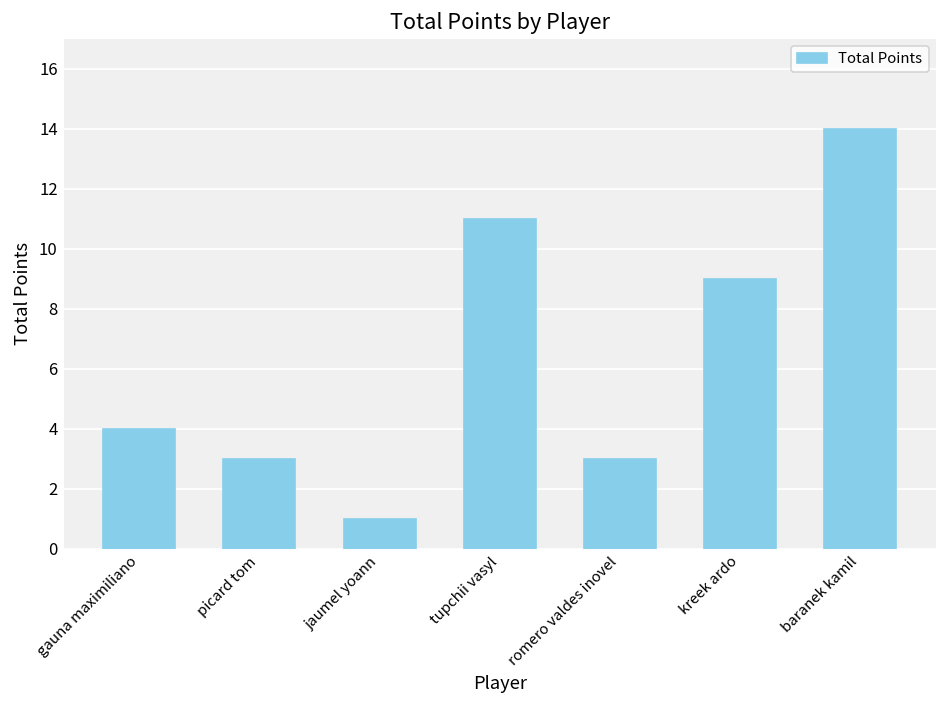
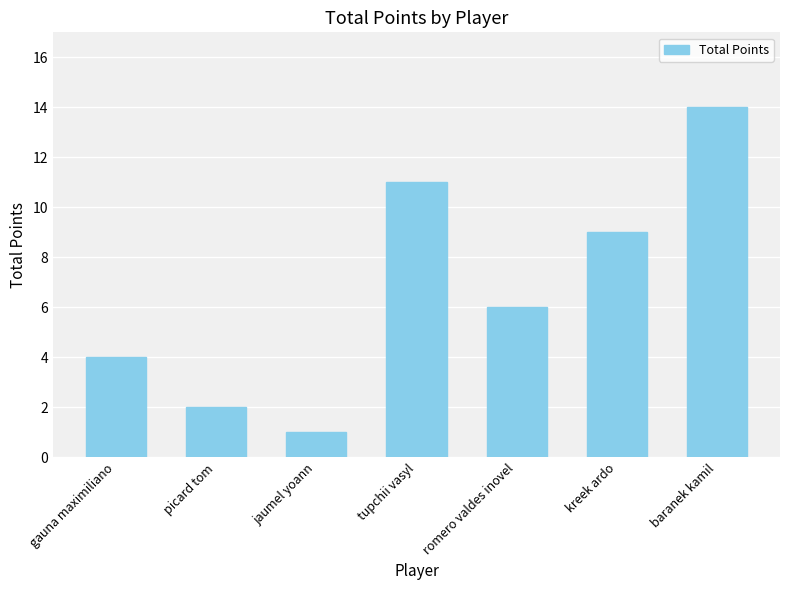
  {
    "gauna maximiliano": 4,
-   "picard tom": 3,
+   "picard tom": 2,
    "jaumel yoann": 1,
    "tupchii vasyl": 11,
-   "romero valdes inovel": 3,
+   "romero valdes inovel": 6,
    "kreek ardo": 9,
    "baranek kamil": 14
  }
